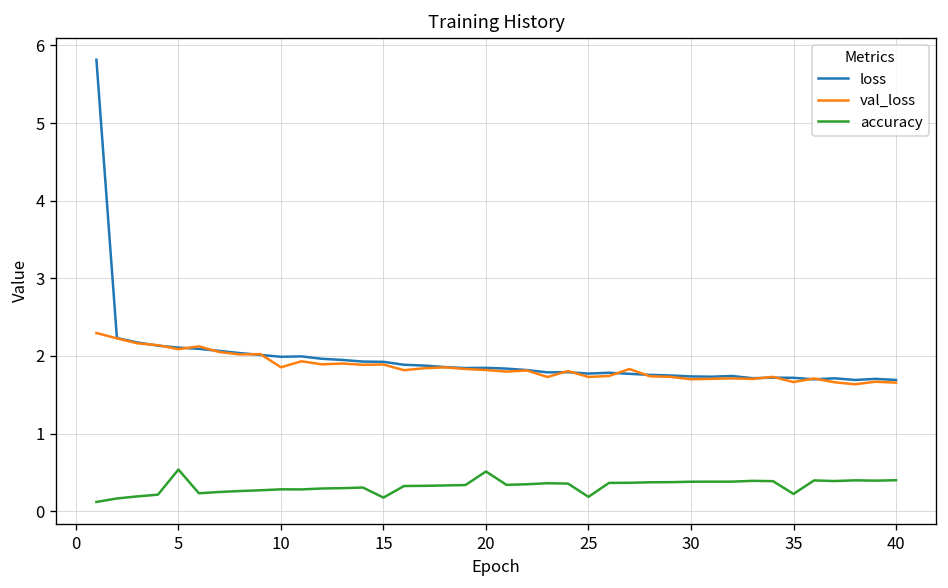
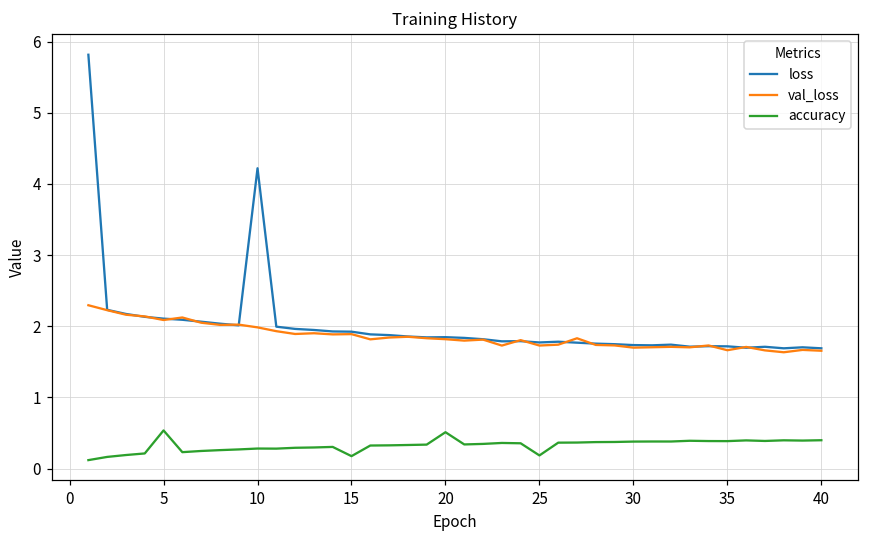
  {
    "loss": {
-     "10": 2.0,
+     "10": 4.2,
      "25": 1.8,
      "35": 1.7
    },
    "val_loss": {
-     "10": 1.9,
+     "10": 2.0,
      "25": 1.7,
      "35": 1.7
    },
    "accuracy": {
      "5": 0.5,
      "10": 0.3,
      "15": 0.2,
      "20": 0.5,
      "25": 0.2,
      "30": 0.4,
-     "35": 0.2,
+     "35": 0.4,
      "40": 0.4
    }
  }
